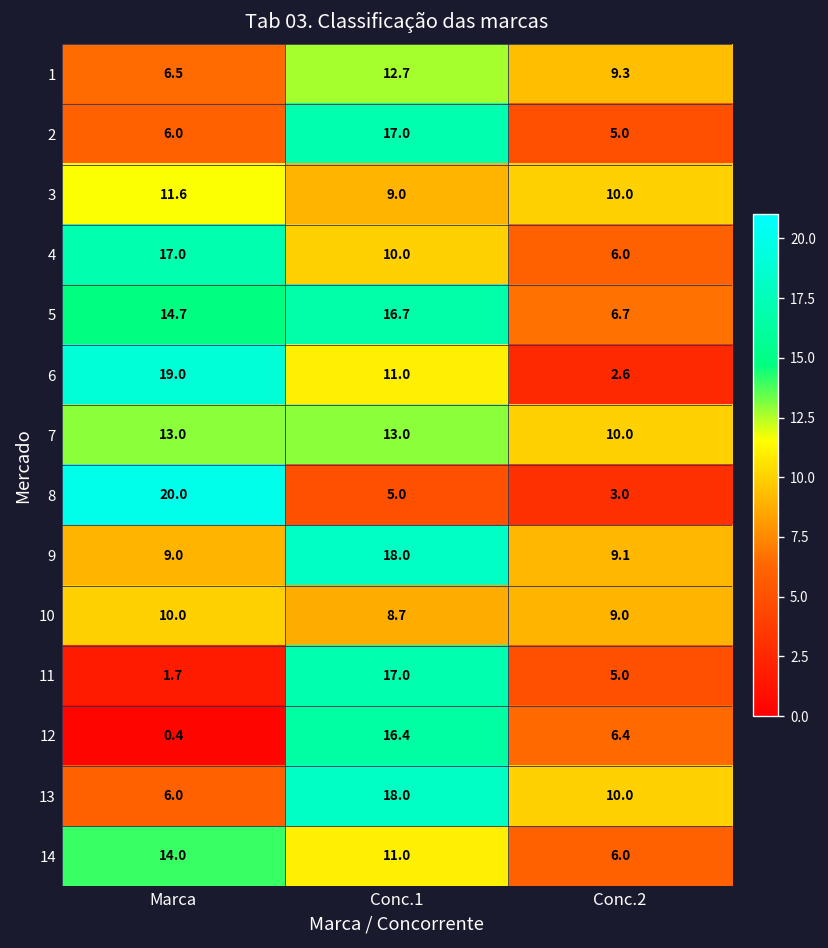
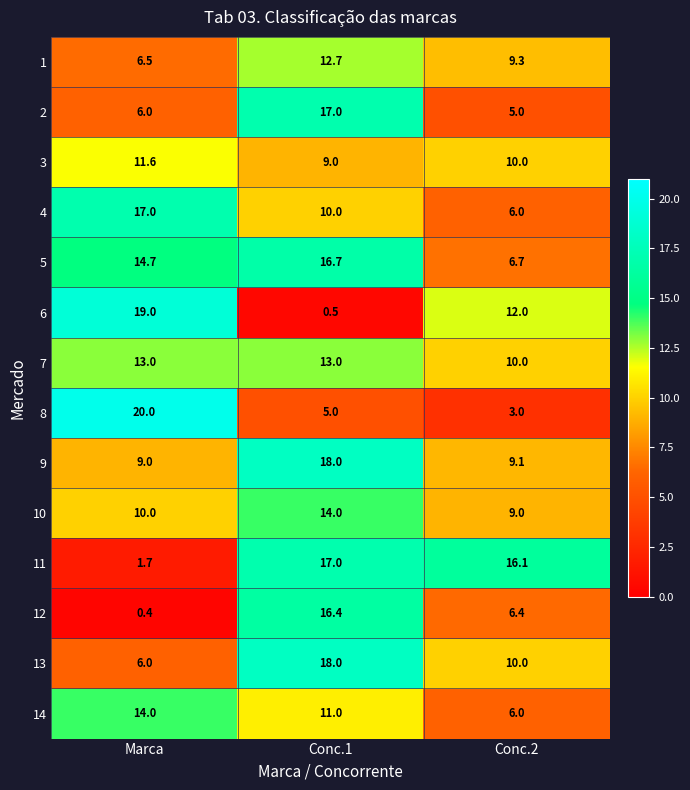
  {
    "1": {
      "Marca": 6.5,
      "Conc.1": 12.7,
      "Conc.2": 9.3
    },
    "2": {
      "Marca": 6.0,
      "Conc.1": 17.0,
      "Conc.2": 5.0
    },
    "3": {
      "Marca": 11.6,
      "Conc.1": 9.0,
      "Conc.2": 10.0
    },
    "4": {
      "Marca": 17.0,
      "Conc.1": 10.0,
      "Conc.2": 6.0
    },
    "5": {
      "Marca": 14.7,
      "Conc.1": 16.7,
      "Conc.2": 6.7
    },
    "6": {
      "Marca": 19.0,
-     "Conc.1": 11.0,
-     "Conc.2": 2.6
+     "Conc.1": 0.5,
+     "Conc.2": 12.0
    },
    "7": {
      "Marca": 13.0,
      "Conc.1": 13.0,
      "Conc.2": 10.0
    },
    "8": {
      "Marca": 20.0,
      "Conc.1": 5.0,
      "Conc.2": 3.0
    },
    "9": {
      "Marca": 9.0,
      "Conc.1": 18.0,
      "Conc.2": 9.1
    },
    "10": {
      "Marca": 10.0,
-     "Conc.1": 8.7,
+     "Conc.1": 14.0,
      "Conc.2": 9.0
    },
    "11": {
      "Marca": 1.7,
      "Conc.1": 17.0,
-     "Conc.2": 5.0
+     "Conc.2": 16.1
    },
    "12": {
      "Marca": 0.4,
      "Conc.1": 16.4,
      "Conc.2": 6.4
    },
    "13": {
      "Marca": 6.0,
      "Conc.1": 18.0,
      "Conc.2": 10.0
    },
    "14": {
      "Marca": 14.0,
      "Conc.1": 11.0,
      "Conc.2": 6.0
    }
  }
